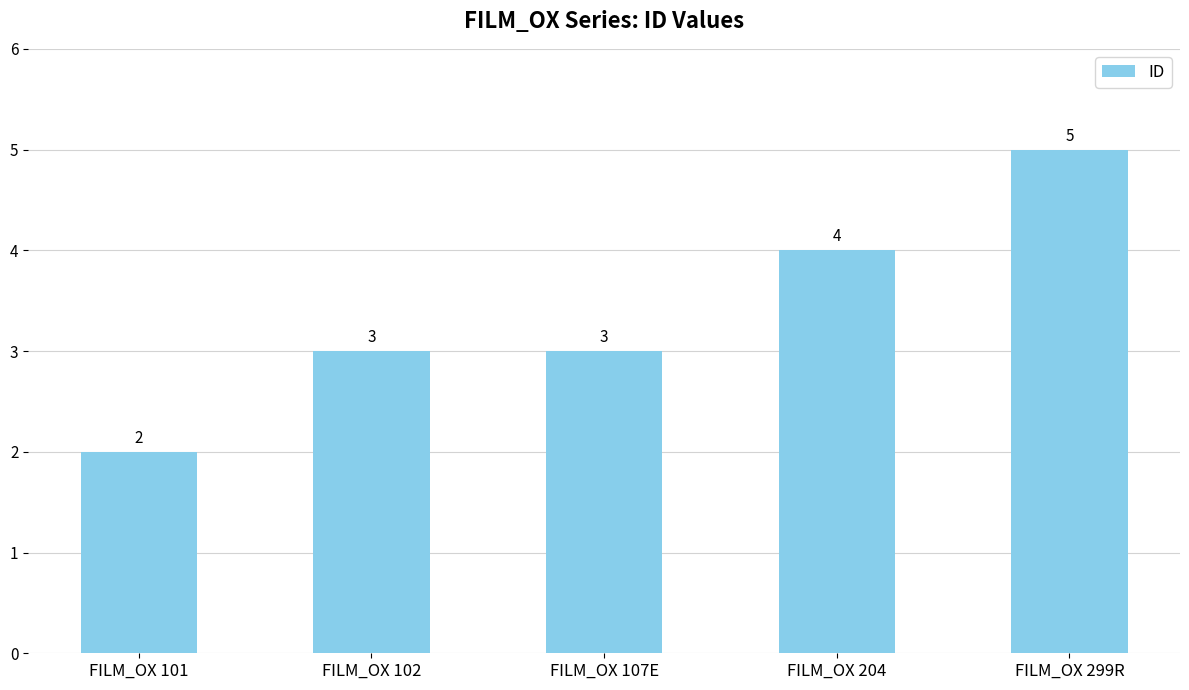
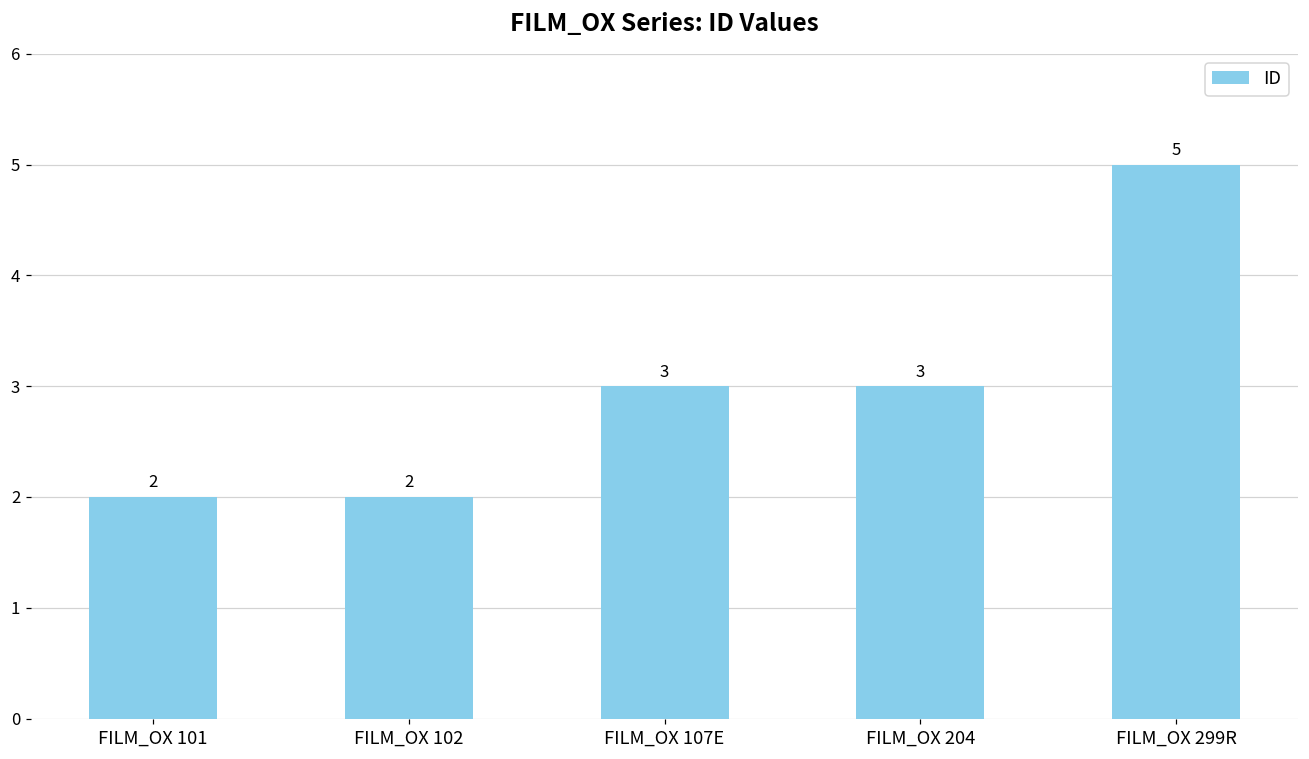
  {
    "FILM_OX 101": 2,
-   "FILM_OX 102": 3,
+   "FILM_OX 102": 2,
    "FILM_OX 107E": 3,
-   "FILM_OX 204": 4,
+   "FILM_OX 204": 3,
    "FILM_OX 299R": 5
  }
